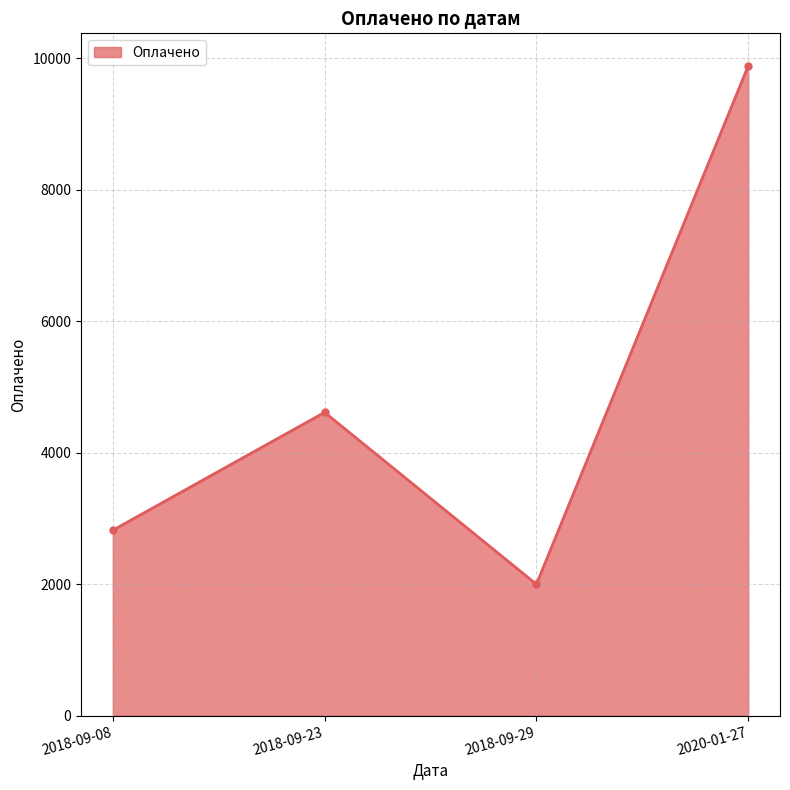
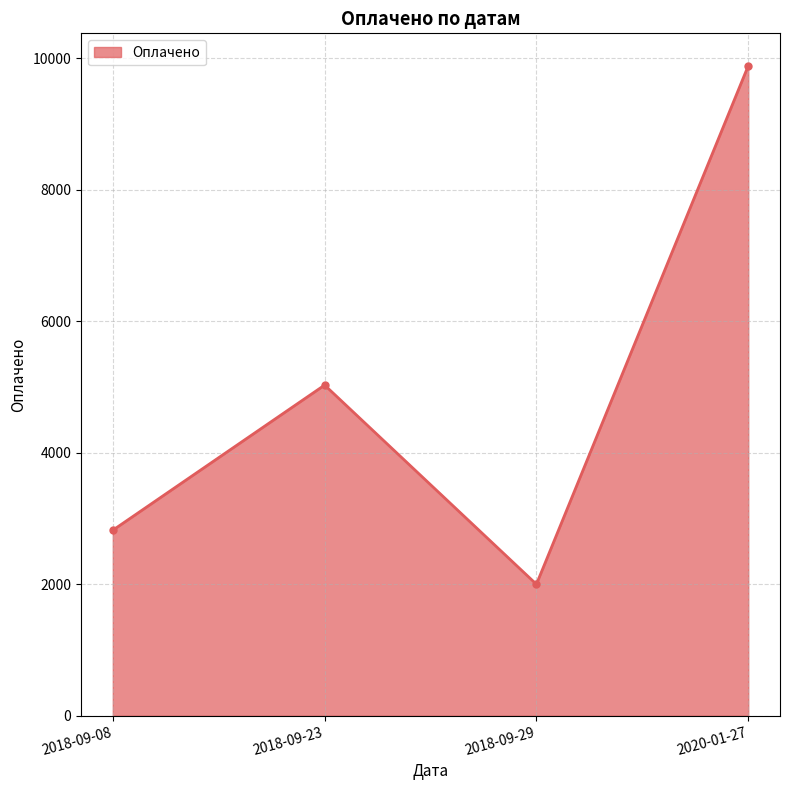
  {
    "2018-09-08": 2800,
-   "2018-09-23": 4600,
+   "2018-09-23": 5000,
    "2018-09-29": 2000,
    "2020-01-27": 9900
  }
